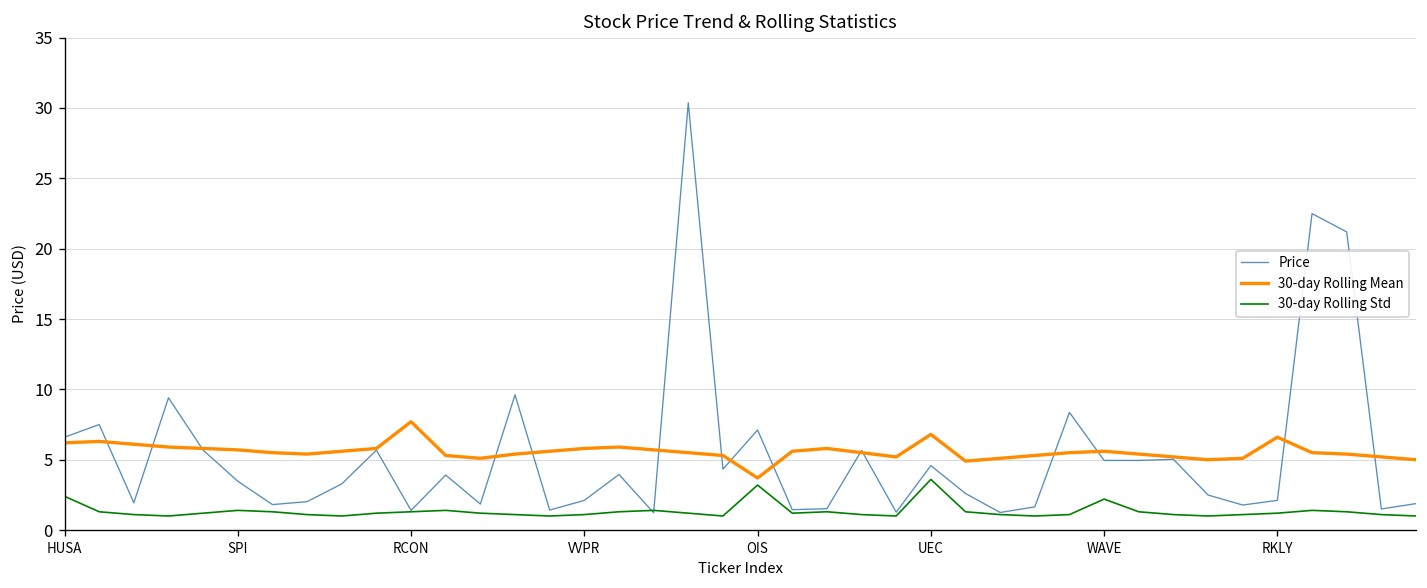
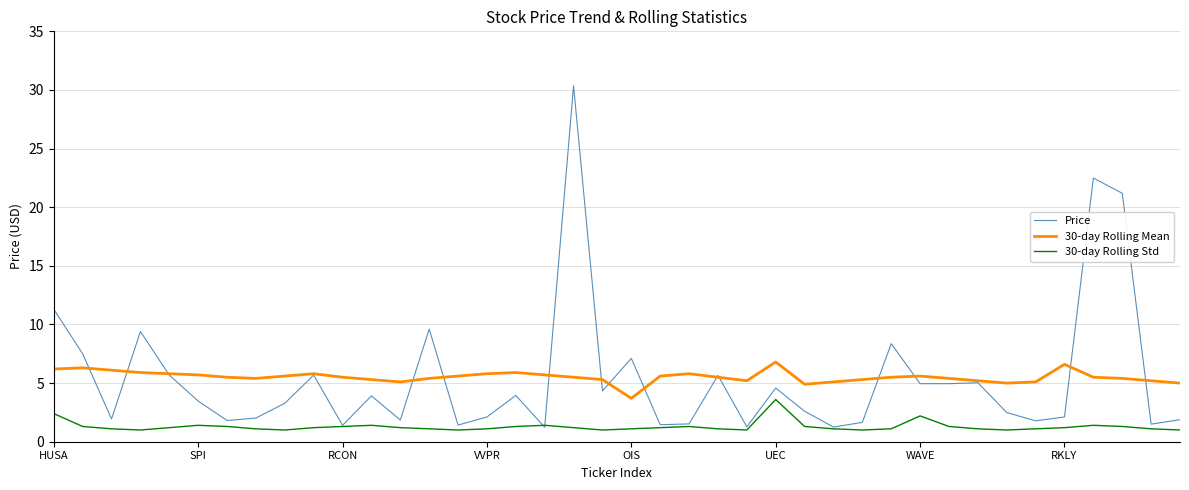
  {
    "Price": {
-     "HUSA": 6.6,
+     "HUSA": 11.3,
      "SPI": 3.5,
      "VVPR": 2.1,
      "OIS": 7.1,
      "UEC": 4.6,
      "WAVE": 5.0,
      "RKLY": 2.1
    },
    "30-day Rolling Mean": {
      "HUSA": 6.2,
      "SPI": 5.7,
-     "RCON": 7.7,
+     "RCON": 5.5,
      "VVPR": 5.8,
      "OIS": 3.7,
      "UEC": 6.8,
      "WAVE": 5.6,
      "RKLY": 6.6
    },
    "30-day Rolling Std": {
      "HUSA": 2.4,
      "SPI": 1.4,
      "VVPR": 1.1,
-     "OIS": 3.2,
+     "OIS": 1.1,
      "UEC": 3.6,
      "WAVE": 2.2,
      "RKLY": 1.2
    }
  }
